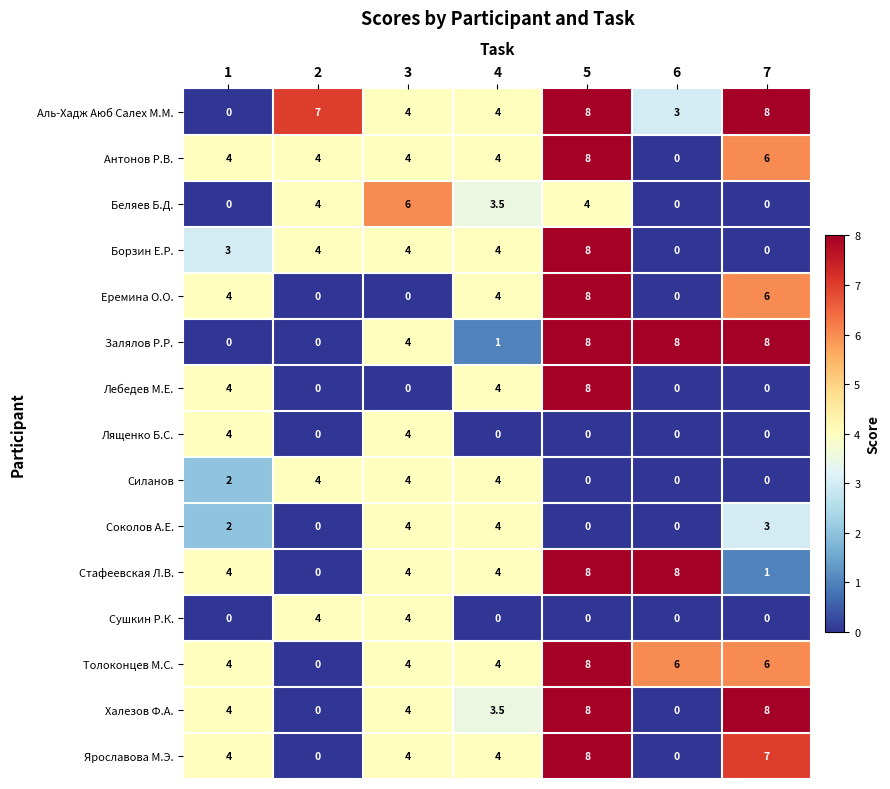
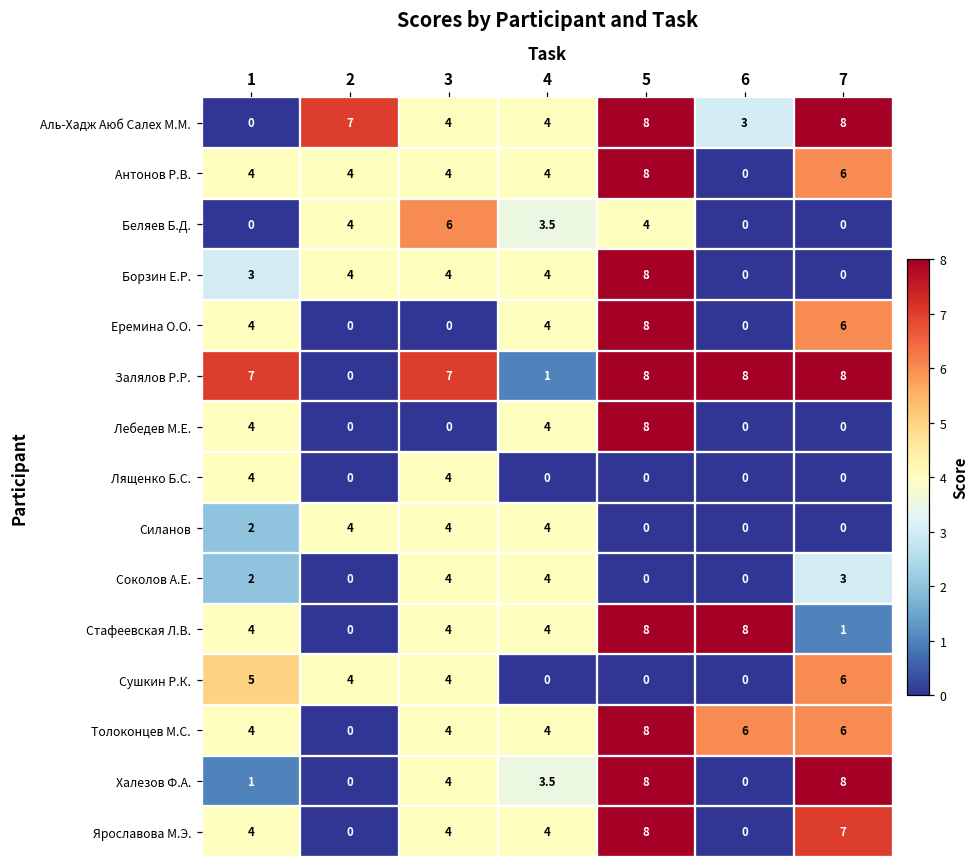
  {
    "Аль-Хадж Аюб Салех М.М.": {
      "1": 0,
      "2": 7,
      "3": 4,
      "4": 4,
      "5": 8,
      "6": 3,
      "7": 8
    },
    "Антонов Р.В.": {
      "1": 4,
      "2": 4,
      "3": 4,
      "4": 4,
      "5": 8,
      "6": 0,
      "7": 6
    },
    "Беляев Б.Д.": {
      "1": 0,
      "2": 4,
      "3": 6,
      "4": 3.5,
      "5": 4,
      "6": 0,
      "7": 0
    },
    "Борзин Е.Р.": {
      "1": 3,
      "2": 4,
      "3": 4,
      "4": 4,
      "5": 8,
      "6": 0,
      "7": 0
    },
    "Еремина О.О.": {
      "1": 4,
      "2": 0,
      "3": 0,
      "4": 4,
      "5": 8,
      "6": 0,
      "7": 6
    },
    "Залялов Р.Р.": {
-     "1": 0,
+     "1": 7,
      "2": 0,
-     "3": 4,
+     "3": 7,
      "4": 1,
      "5": 8,
      "6": 8,
      "7": 8
    },
    "Лебедев М.Е.": {
      "1": 4,
      "2": 0,
      "3": 0,
      "4": 4,
      "5": 8,
      "6": 0,
      "7": 0
    },
    "Лященко Б.С.": {
      "1": 4,
      "2": 0,
      "3": 4,
      "4": 0,
      "5": 0,
      "6": 0,
      "7": 0
    },
    "Силанов": {
      "1": 2,
      "2": 4,
      "3": 4,
      "4": 4,
      "5": 0,
      "6": 0,
      "7": 0
    },
    "Соколов А.Е.": {
      "1": 2,
      "2": 0,
      "3": 4,
      "4": 4,
      "5": 0,
      "6": 0,
      "7": 3
    },
    "Стафеевская Л.В.": {
      "1": 4,
      "2": 0,
      "3": 4,
      "4": 4,
      "5": 8,
      "6": 8,
      "7": 1
    },
    "Сушкин Р.К.": {
-     "1": 0,
+     "1": 5,
      "2": 4,
      "3": 4,
      "4": 0,
      "5": 0,
      "6": 0,
-     "7": 0
+     "7": 6
    },
    "Толоконцев М.С.": {
      "1": 4,
      "2": 0,
      "3": 4,
      "4": 4,
      "5": 8,
      "6": 6,
      "7": 6
    },
    "Халезов Ф.А.": {
-     "1": 4,
+     "1": 1,
      "2": 0,
      "3": 4,
      "4": 3.5,
      "5": 8,
      "6": 0,
      "7": 8
    },
    "Ярославова М.Э.": {
      "1": 4,
      "2": 0,
      "3": 4,
      "4": 4,
      "5": 8,
      "6": 0,
      "7": 7
    }
  }
